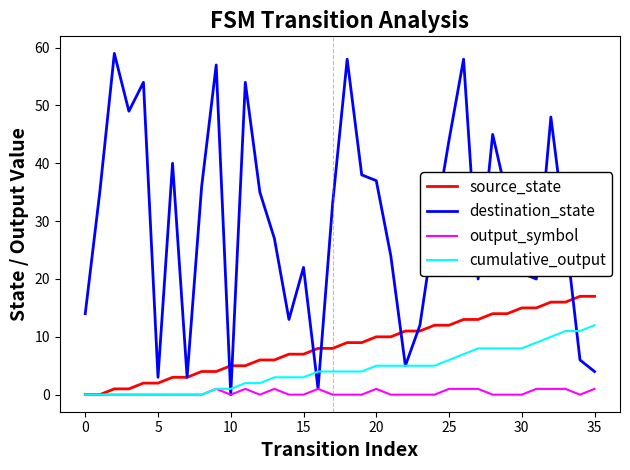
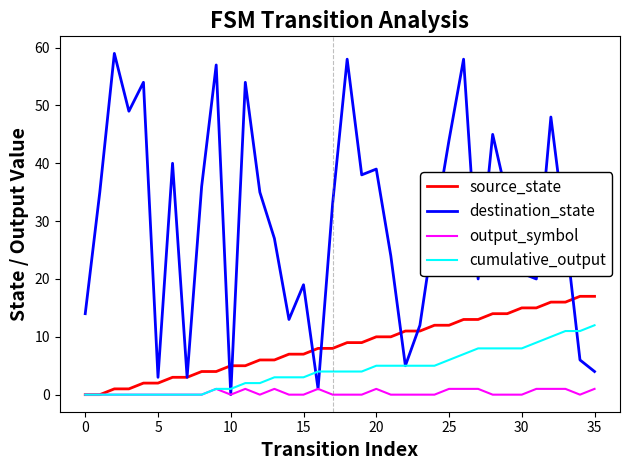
  {
    "source_state": {
      "5": 2,
      "10": 5,
      "15": 7,
      "20": 10,
      "25": 12,
      "30": 15,
      "35": 17
    },
    "destination_state": {
      "0": 14,
      "5": 3,
-     "15": 22,
-     "20": 37,
+     "15": 19,
+     "20": 39,
      "25": 44,
      "35": 4
    },
    "output_symbol": {
      "15": 0,
      "20": 1,
      "25": 1,
      "30": 0,
      "35": 1
    },
    "cumulative_output": {
      "10": 1,
      "15": 3,
      "20": 5,
      "25": 6,
      "30": 8,
      "35": 12
    }
  }
